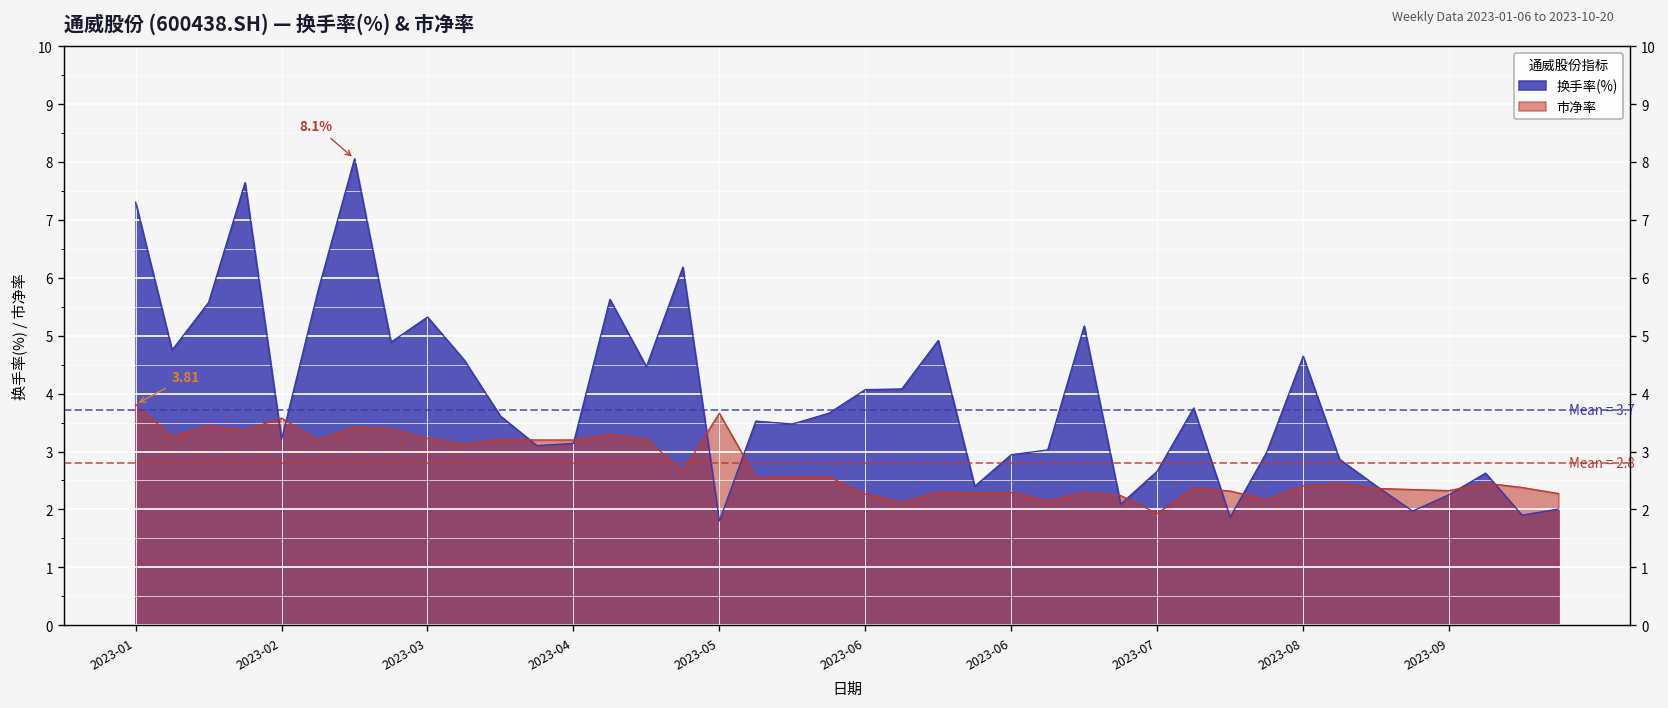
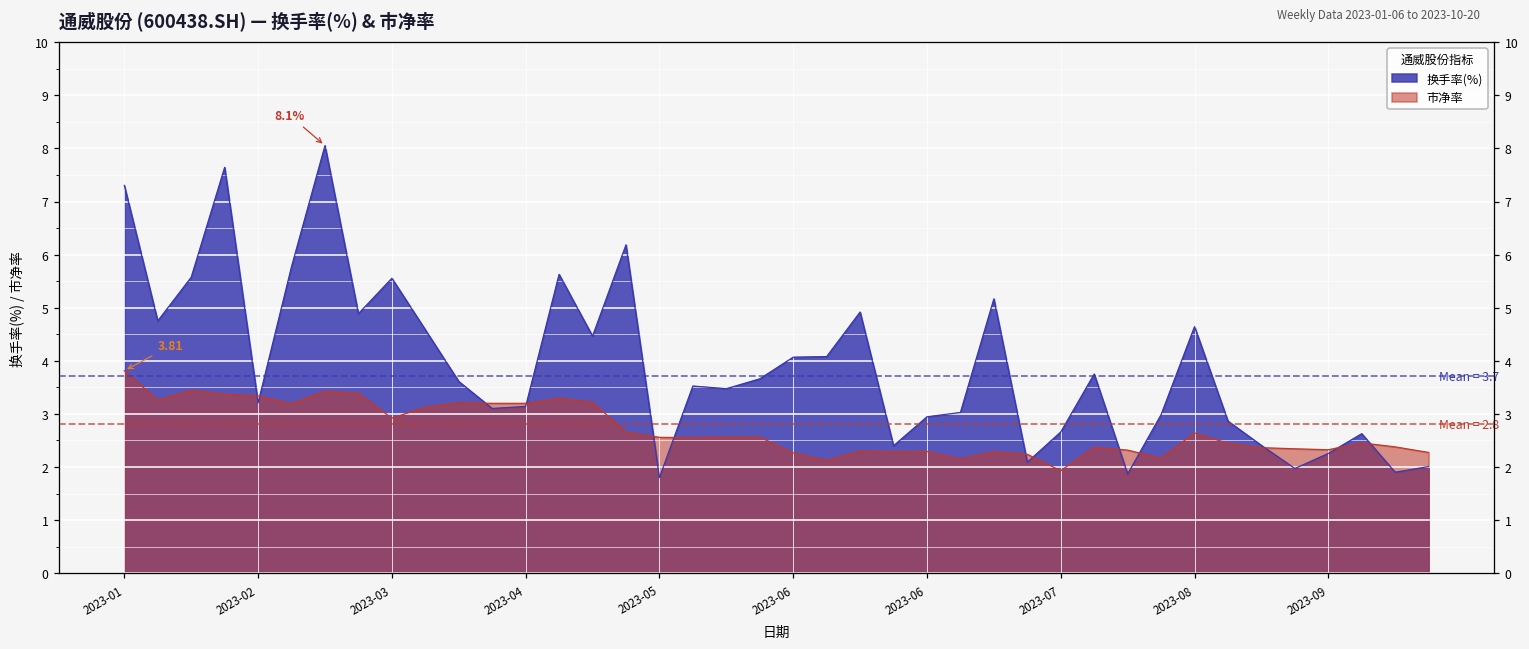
  {
    "换手率(%)": {
      "2023-01": 7.3,
      "2023-02": 3.2,
-     "2023-03": 5.3,
+     "2023-03": 5.6,
      "2023-04": 3.1,
      "2023-05": 1.8,
      "2023-07": 2.7,
      "2023-08": 4.6,
      "2023-09": 2.3
    },
    "市净率": {
-     "2023-02": 3.6,
-     "2023-03": 3.2,
+     "2023-02": 3.3,
+     "2023-03": 2.9,
      "2023-04": 3.2,
-     "2023-05": 3.7,
+     "2023-05": 2.6,
      "2023-07": 1.9,
-     "2023-08": 2.4,
+     "2023-08": 2.6,
      "2023-09": 2.3
    }
  }
